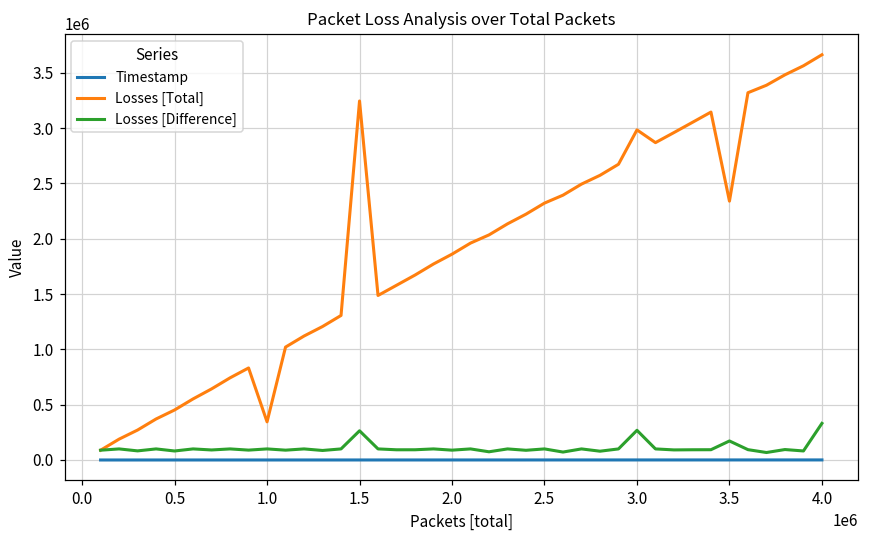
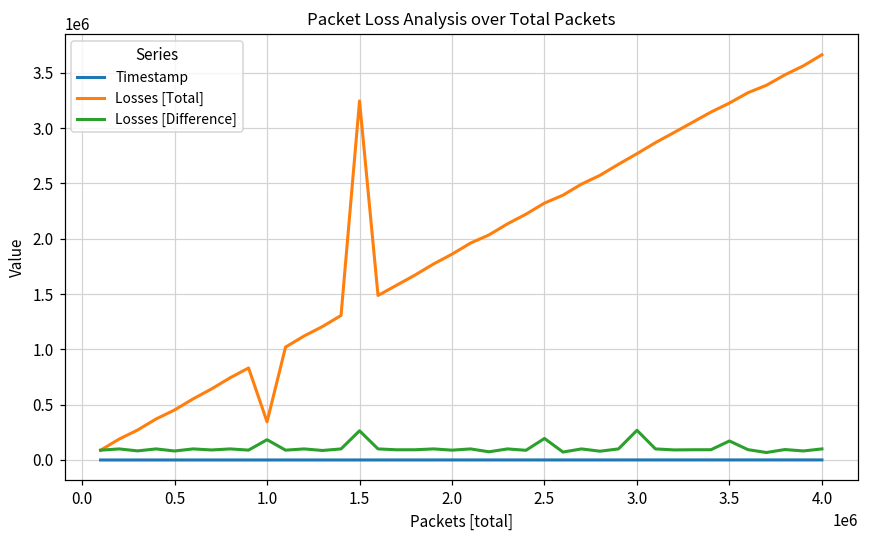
  {
    "Timestamp": {
      "0.5": 0,
      "1.0": 0,
      "1.5": 0,
      "2.0": 0,
      "2.5": 0,
      "3.0": 0,
      "3.5": 0,
      "4.0": 0
    },
    "Losses [Total]": {
      "0.5": 450000,
      "1.0": 340000,
      "1.5": 3240000,
      "2.0": 1860000,
      "2.5": 2320000,
-     "3.0": 2980000,
-     "3.5": 2340000,
+     "3.0": 2770000,
+     "3.5": 3230000,
      "4.0": 3660000
    },
    "Losses [Difference]": {
      "0.5": 80000,
-     "1.0": 100000,
+     "1.0": 180000,
      "1.5": 260000,
      "2.0": 90000,
-     "2.5": 100000,
+     "2.5": 190000,
      "3.0": 270000,
      "3.5": 170000,
-     "4.0": 330000
+     "4.0": 100000
    }
  }
